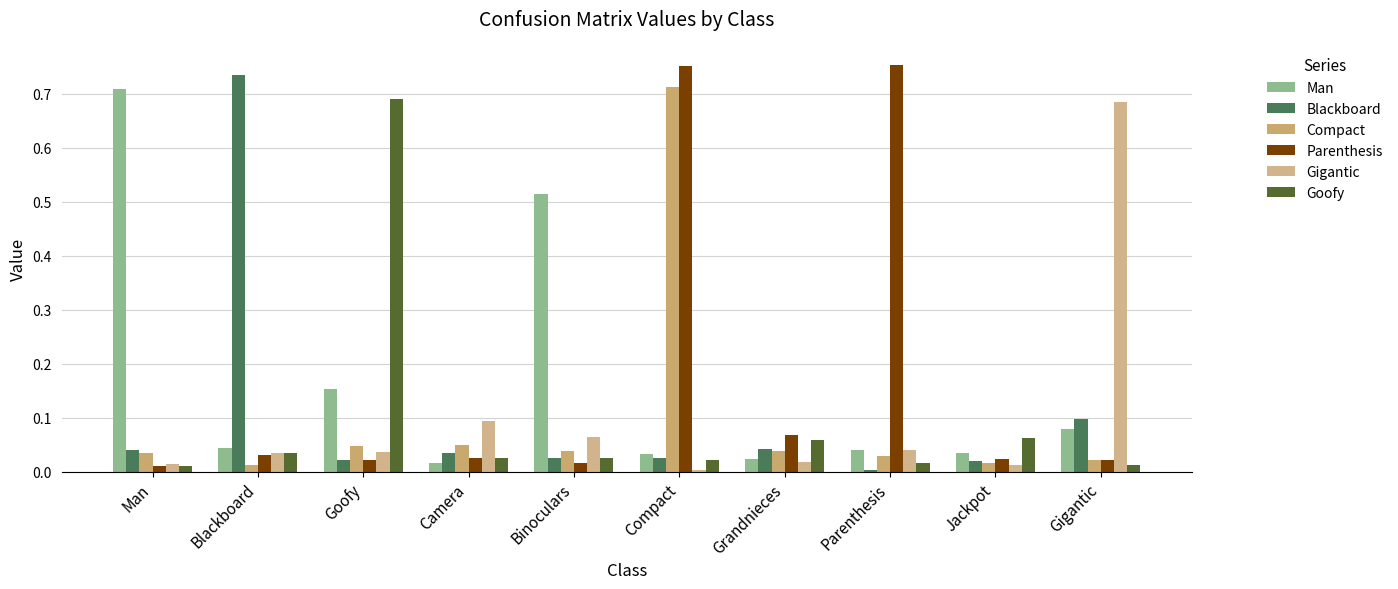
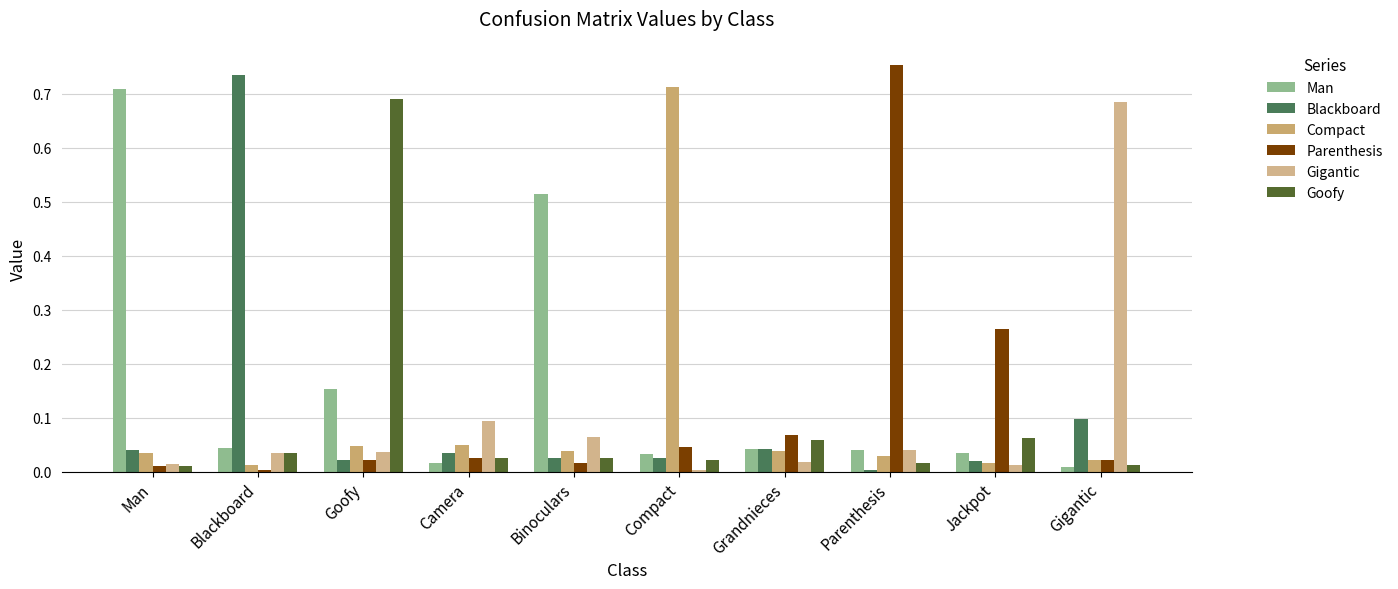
  {
    "Man": {
      "Man": 0.71,
      "Blackboard": 0.04,
      "Goofy": 0.15,
      "Camera": 0.02,
      "Binoculars": 0.51,
      "Compact": 0.03,
-     "Grandnieces": 0.02,
+     "Grandnieces": 0.04,
      "Parenthesis": 0.04,
      "Jackpot": 0.04,
-     "Gigantic": 0.08
+     "Gigantic": 0.01
    },
    "Parenthesis": {
      "Man": 0.01,
-     "Blackboard": 0.03,
+     "Blackboard": 0.00,
      "Goofy": 0.02,
      "Camera": 0.03,
      "Binoculars": 0.02,
-     "Compact": 0.75,
+     "Compact": 0.05,
      "Grandnieces": 0.07,
      "Parenthesis": 0.75,
-     "Jackpot": 0.02,
+     "Jackpot": 0.26,
      "Gigantic": 0.02
    }
  }
